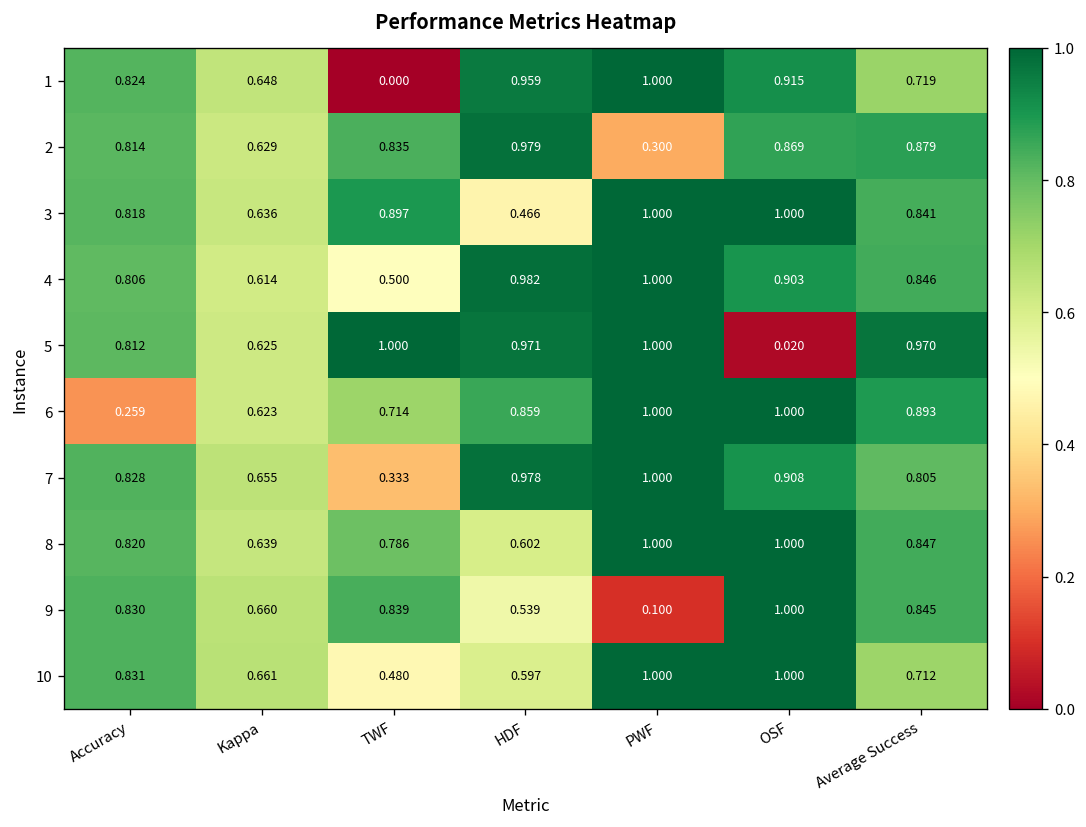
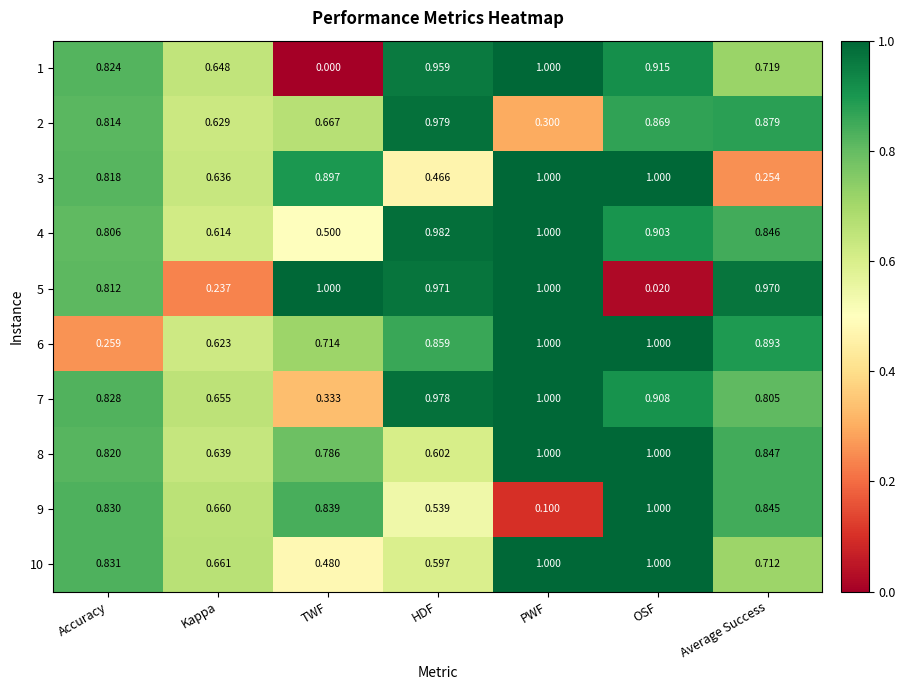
  {
    "1": {
      "Accuracy": 0.824,
      "Kappa": 0.648,
      "TWF": 0.000,
      "HDF": 0.959,
      "PWF": 1.000,
      "OSF": 0.915,
      "Average Success": 0.719
    },
    "2": {
      "Accuracy": 0.814,
      "Kappa": 0.629,
-     "TWF": 0.835,
+     "TWF": 0.667,
      "HDF": 0.979,
      "PWF": 0.300,
      "OSF": 0.869,
      "Average Success": 0.879
    },
    "3": {
      "Accuracy": 0.818,
      "Kappa": 0.636,
      "TWF": 0.897,
      "HDF": 0.466,
      "PWF": 1.000,
      "OSF": 1.000,
-     "Average Success": 0.841
+     "Average Success": 0.254
    },
    "4": {
      "Accuracy": 0.806,
      "Kappa": 0.614,
      "TWF": 0.500,
      "HDF": 0.982,
      "PWF": 1.000,
      "OSF": 0.903,
      "Average Success": 0.846
    },
    "5": {
      "Accuracy": 0.812,
-     "Kappa": 0.625,
+     "Kappa": 0.237,
      "TWF": 1.000,
      "HDF": 0.971,
      "PWF": 1.000,
      "OSF": 0.020,
      "Average Success": 0.970
    },
    "6": {
      "Accuracy": 0.259,
      "Kappa": 0.623,
      "TWF": 0.714,
      "HDF": 0.859,
      "PWF": 1.000,
      "OSF": 1.000,
      "Average Success": 0.893
    },
    "7": {
      "Accuracy": 0.828,
      "Kappa": 0.655,
      "TWF": 0.333,
      "HDF": 0.978,
      "PWF": 1.000,
      "OSF": 0.908,
      "Average Success": 0.805
    },
    "8": {
      "Accuracy": 0.820,
      "Kappa": 0.639,
      "TWF": 0.786,
      "HDF": 0.602,
      "PWF": 1.000,
      "OSF": 1.000,
      "Average Success": 0.847
    },
    "9": {
      "Accuracy": 0.830,
      "Kappa": 0.660,
      "TWF": 0.839,
      "HDF": 0.539,
      "PWF": 0.100,
      "OSF": 1.000,
      "Average Success": 0.845
    },
    "10": {
      "Accuracy": 0.831,
      "Kappa": 0.661,
      "TWF": 0.480,
      "HDF": 0.597,
      "PWF": 1.000,
      "OSF": 1.000,
      "Average Success": 0.712
    }
  }
